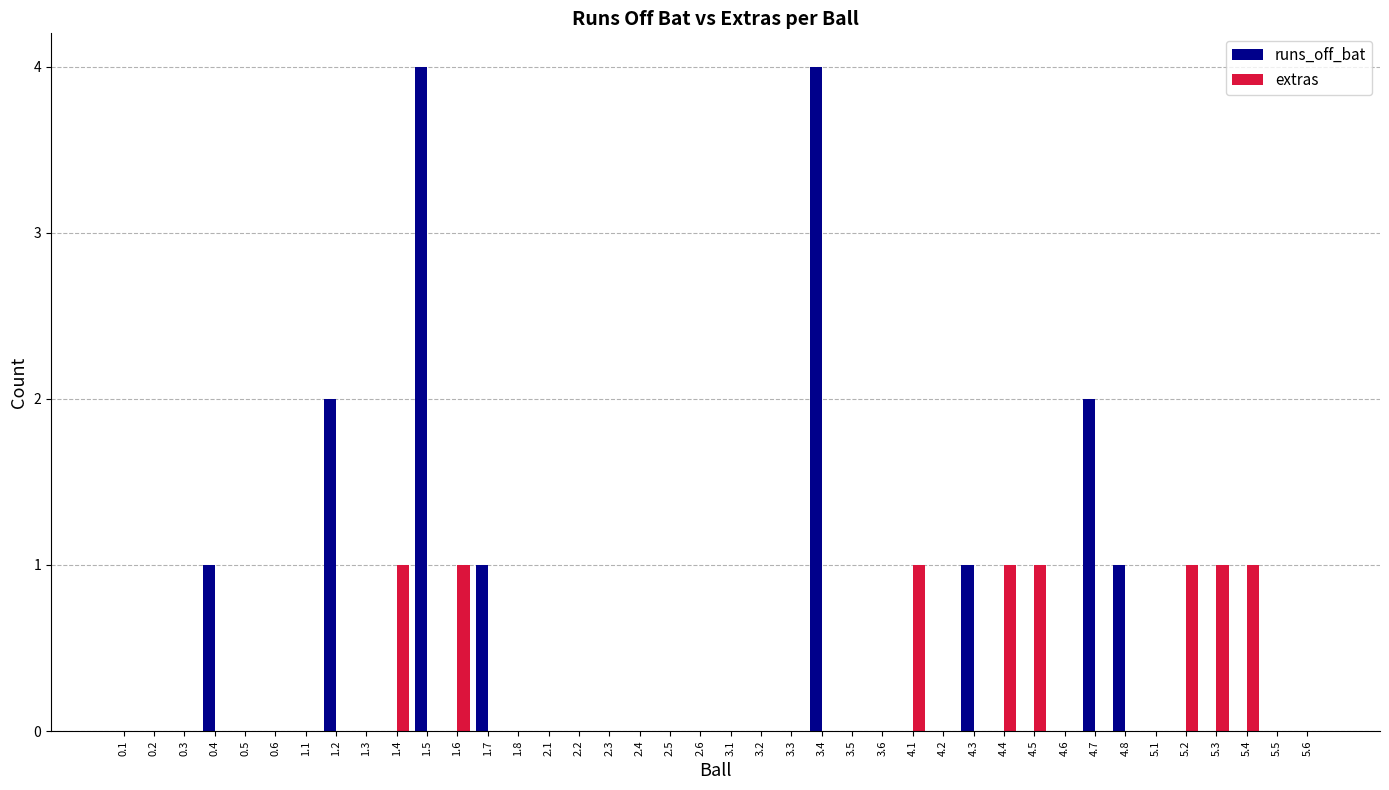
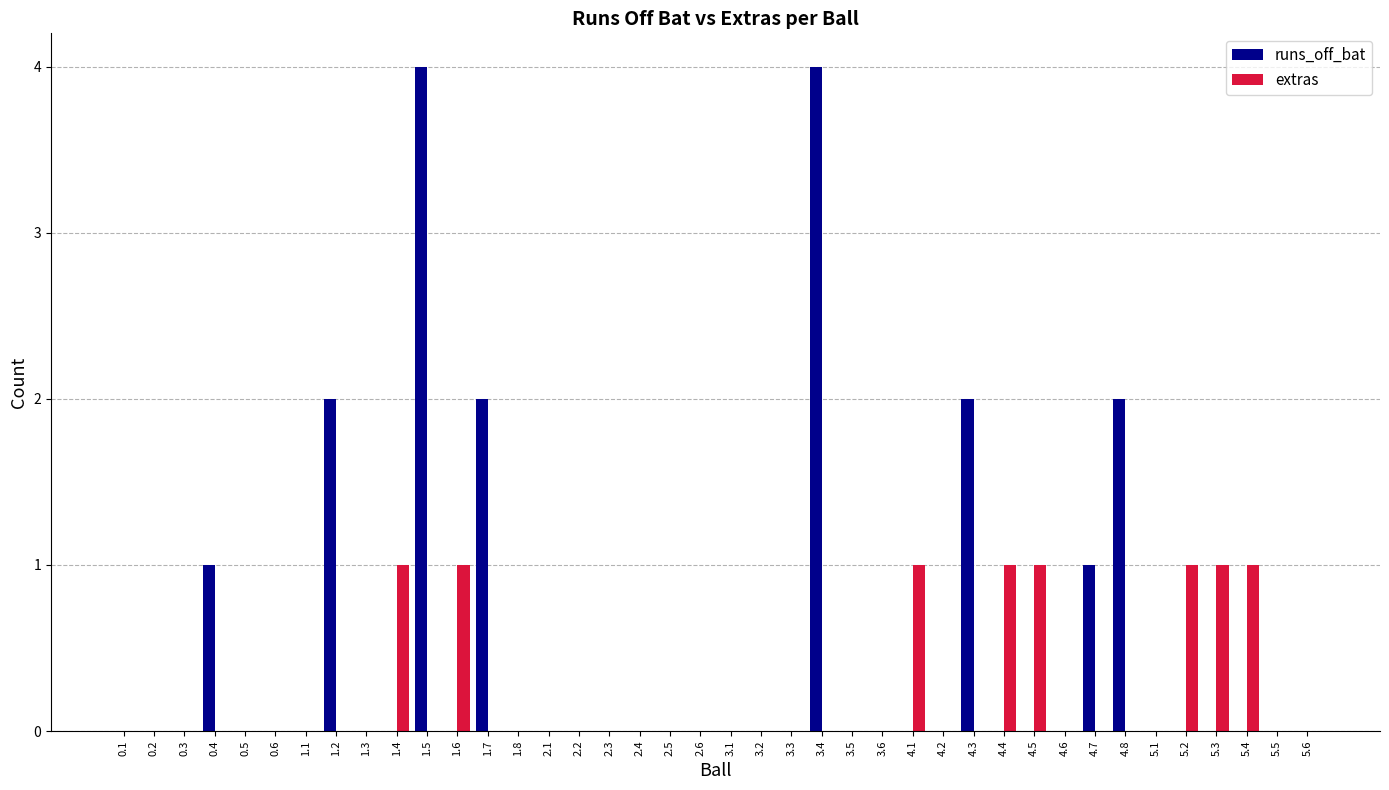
  {
    "runs_off_bat": {
      "0.1": 0,
      "0.2": 0,
      "0.3": 0,
      "0.4": 1,
      "0.5": 0,
      "0.6": 0,
      "1.1": 0,
      "1.2": 2,
      "1.3": 0,
      "1.4": 0,
      "1.5": 4,
      "1.6": 0,
-     "1.7": 1,
+     "1.7": 2,
      "1.8": 0,
      "2.1": 0,
      "2.2": 0,
      "2.3": 0,
      "2.4": 0,
      "2.5": 0,
      "2.6": 0,
      "3.1": 0,
      "3.2": 0,
      "3.3": 0,
      "3.4": 4,
      "3.5": 0,
      "3.6": 0,
      "4.1": 0,
      "4.2": 0,
-     "4.3": 1,
+     "4.3": 2,
      "4.4": 0,
      "4.5": 0,
      "4.6": 0,
-     "4.7": 2,
-     "4.8": 1,
+     "4.7": 1,
+     "4.8": 2,
      "5.1": 0,
      "5.2": 0,
      "5.3": 0,
      "5.4": 0,
      "5.5": 0,
      "5.6": 0
    },
    "extras": {
      "0.1": 0,
      "0.2": 0,
      "0.3": 0,
      "0.4": 0,
      "0.5": 0,
      "0.6": 0,
      "1.1": 0,
      "1.2": 0,
      "1.3": 0,
      "1.4": 1,
      "1.5": 0,
      "1.6": 1,
      "1.7": 0,
      "1.8": 0,
      "2.1": 0,
      "2.2": 0,
      "2.3": 0,
      "2.4": 0,
      "2.5": 0,
      "2.6": 0,
      "3.1": 0,
      "3.2": 0,
      "3.3": 0,
      "3.4": 0,
      "3.5": 0,
      "3.6": 0,
      "4.1": 1,
      "4.2": 0,
      "4.3": 0,
      "4.4": 1,
      "4.5": 1,
      "4.6": 0,
      "4.7": 0,
      "4.8": 0,
      "5.1": 0,
      "5.2": 1,
      "5.3": 1,
      "5.4": 1,
      "5.5": 0,
      "5.6": 0
    }
  }
